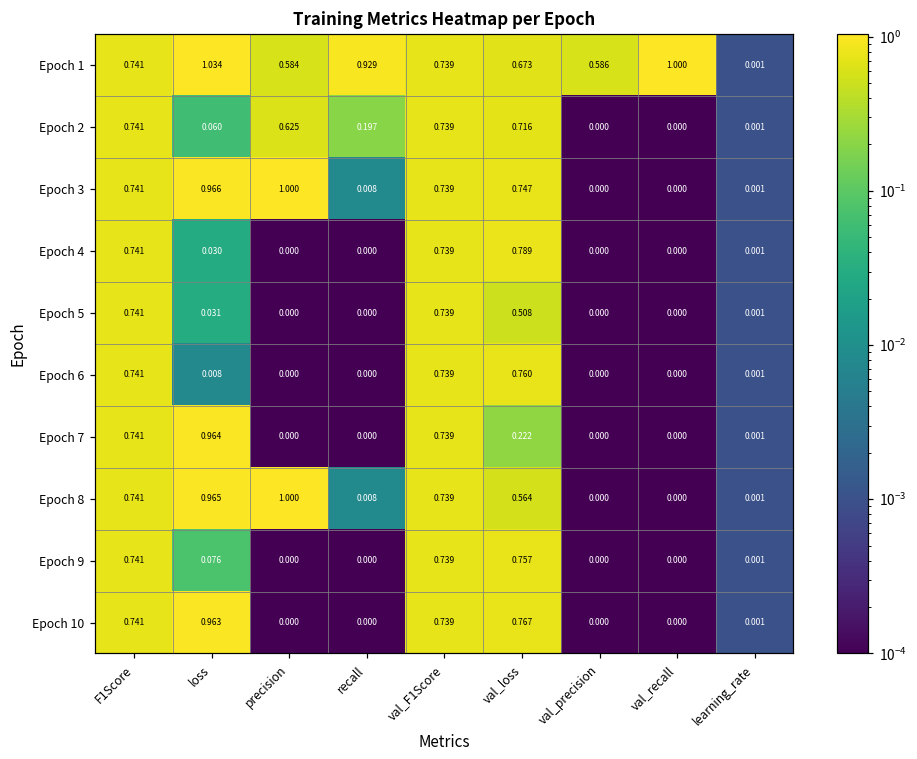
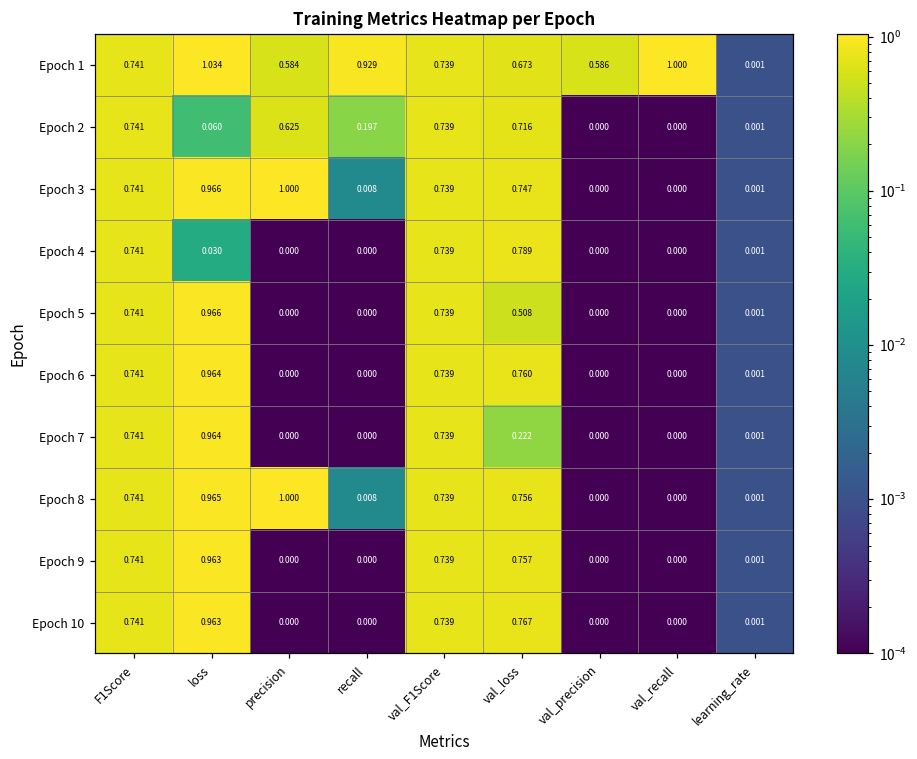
  {
    "Epoch 1": {
      "F1Score": 0.741,
      "loss": 1.034,
      "precision": 0.584,
      "recall": 0.929,
      "val_F1Score": 0.739,
      "val_loss": 0.673,
      "val_precision": 0.586,
      "val_recall": 1.000,
      "learning_rate": 0.001
    },
    "Epoch 2": {
      "F1Score": 0.741,
      "loss": 0.060,
      "precision": 0.625,
      "recall": 0.197,
      "val_F1Score": 0.739,
      "val_loss": 0.716,
      "val_precision": 0.000,
      "val_recall": 0.000,
      "learning_rate": 0.001
    },
    "Epoch 3": {
      "F1Score": 0.741,
      "loss": 0.966,
      "precision": 1.000,
      "recall": 0.008,
      "val_F1Score": 0.739,
      "val_loss": 0.747,
      "val_precision": 0.000,
      "val_recall": 0.000,
      "learning_rate": 0.001
    },
    "Epoch 4": {
      "F1Score": 0.741,
      "loss": 0.030,
      "precision": 0.000,
      "recall": 0.000,
      "val_F1Score": 0.739,
      "val_loss": 0.789,
      "val_precision": 0.000,
      "val_recall": 0.000,
      "learning_rate": 0.001
    },
    "Epoch 5": {
      "F1Score": 0.741,
-     "loss": 0.031,
+     "loss": 0.966,
      "precision": 0.000,
      "recall": 0.000,
      "val_F1Score": 0.739,
      "val_loss": 0.508,
      "val_precision": 0.000,
      "val_recall": 0.000,
      "learning_rate": 0.001
    },
    "Epoch 6": {
      "F1Score": 0.741,
-     "loss": 0.008,
+     "loss": 0.964,
      "precision": 0.000,
      "recall": 0.000,
      "val_F1Score": 0.739,
      "val_loss": 0.760,
      "val_precision": 0.000,
      "val_recall": 0.000,
      "learning_rate": 0.001
    },
    "Epoch 7": {
      "F1Score": 0.741,
      "loss": 0.964,
      "precision": 0.000,
      "recall": 0.000,
      "val_F1Score": 0.739,
      "val_loss": 0.222,
      "val_precision": 0.000,
      "val_recall": 0.000,
      "learning_rate": 0.001
    },
    "Epoch 8": {
      "F1Score": 0.741,
      "loss": 0.965,
      "precision": 1.000,
      "recall": 0.008,
      "val_F1Score": 0.739,
-     "val_loss": 0.564,
+     "val_loss": 0.756,
      "val_precision": 0.000,
      "val_recall": 0.000,
      "learning_rate": 0.001
    },
    "Epoch 9": {
      "F1Score": 0.741,
-     "loss": 0.076,
+     "loss": 0.963,
      "precision": 0.000,
      "recall": 0.000,
      "val_F1Score": 0.739,
      "val_loss": 0.757,
      "val_precision": 0.000,
      "val_recall": 0.000,
      "learning_rate": 0.001
    },
    "Epoch 10": {
      "F1Score": 0.741,
      "loss": 0.963,
      "precision": 0.000,
      "recall": 0.000,
      "val_F1Score": 0.739,
      "val_loss": 0.767,
      "val_precision": 0.000,
      "val_recall": 0.000,
      "learning_rate": 0.001
    }
  }
